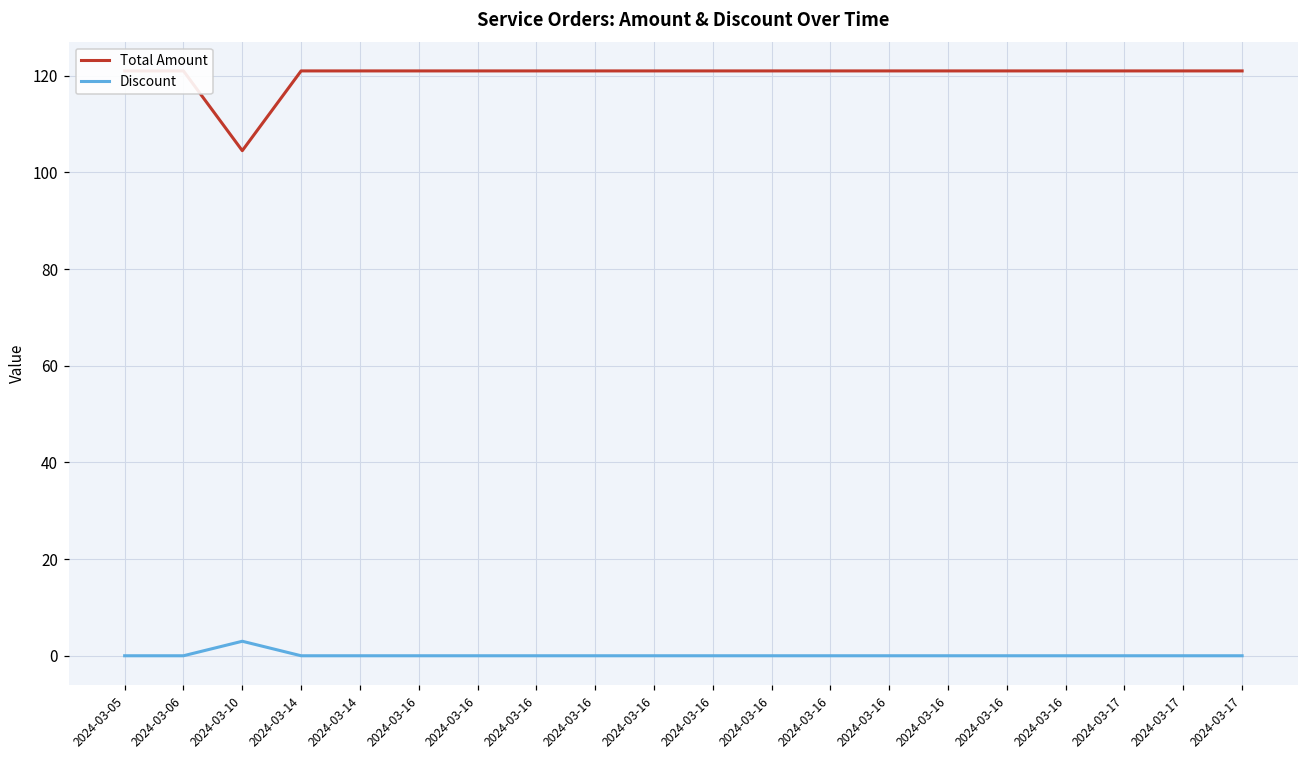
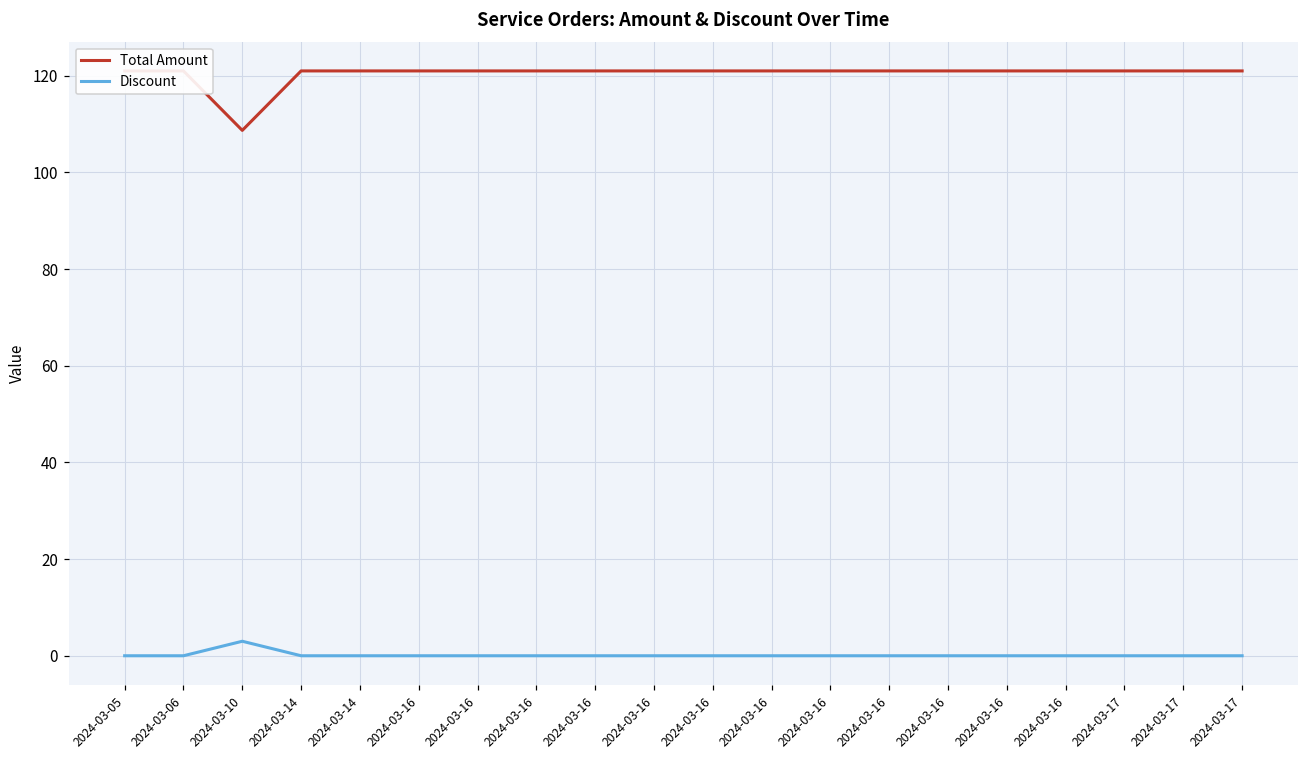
  {
    "Total Amount": {
-     "2024-03-10": 105
+     "2024-03-10": 109
    },
    "Discount": {
      "2024-03-05": 0,
      "2024-03-06": 0,
      "2024-03-10": 3
    }
  }
